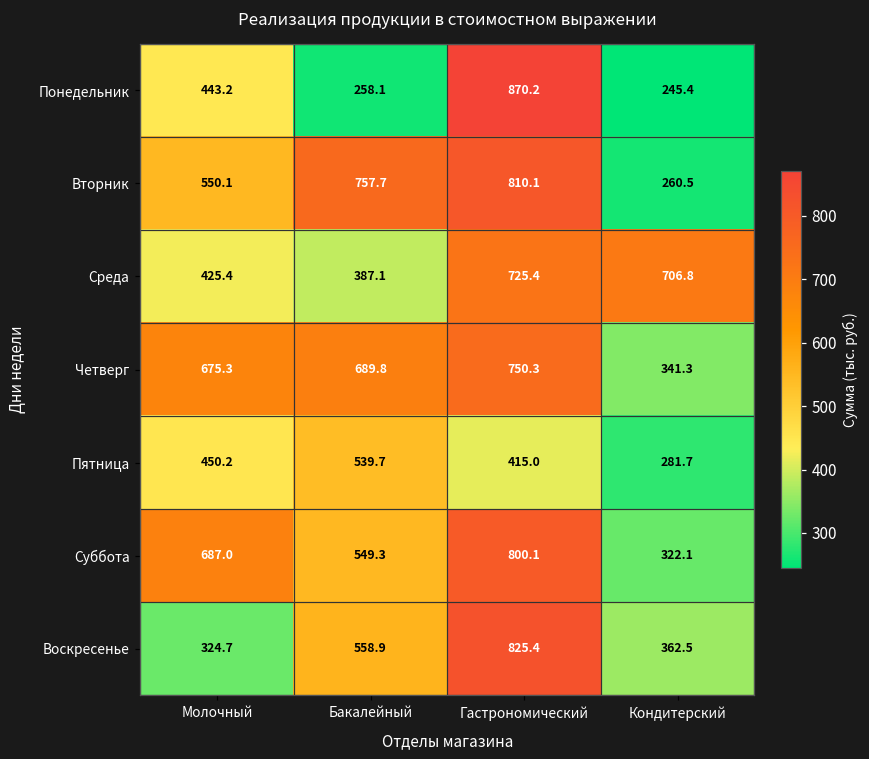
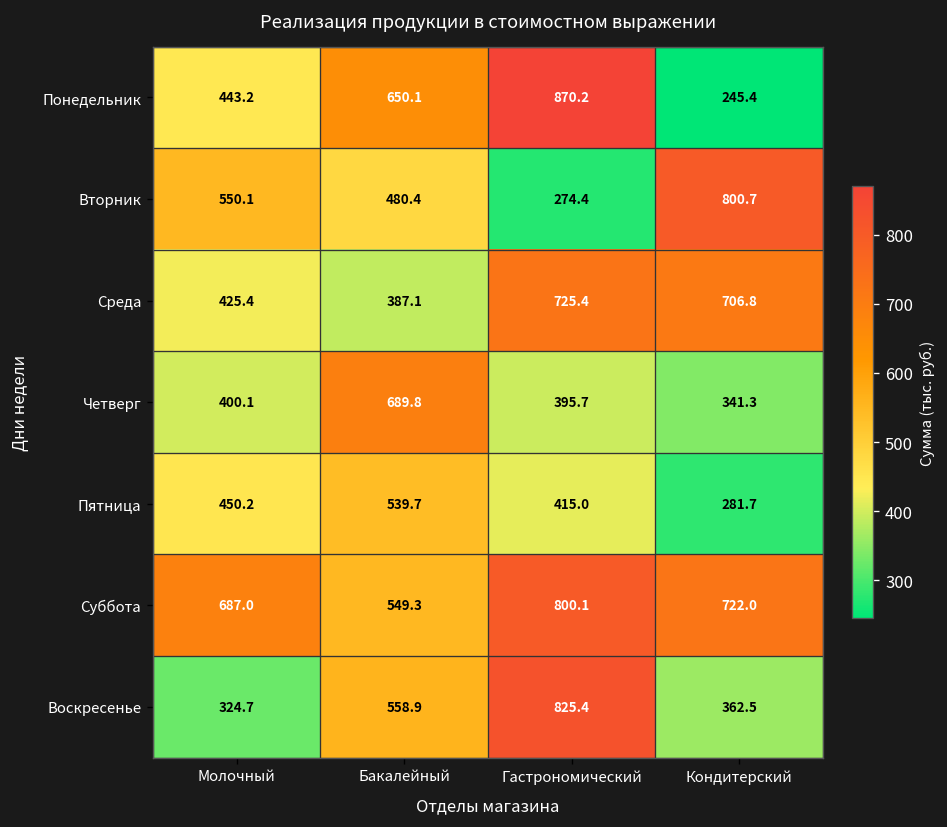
  {
    "Понедельник": {
      "Молочный": 443.2,
-     "Бакалейный": 258.1,
+     "Бакалейный": 650.1,
      "Гастрономический": 870.2,
      "Кондитерский": 245.4
    },
    "Вторник": {
      "Молочный": 550.1,
-     "Бакалейный": 757.7,
-     "Гастрономический": 810.1,
-     "Кондитерский": 260.5
+     "Бакалейный": 480.4,
+     "Гастрономический": 274.4,
+     "Кондитерский": 800.7
    },
    "Среда": {
      "Молочный": 425.4,
      "Бакалейный": 387.1,
      "Гастрономический": 725.4,
      "Кондитерский": 706.8
    },
    "Четверг": {
-     "Молочный": 675.3,
+     "Молочный": 400.1,
      "Бакалейный": 689.8,
-     "Гастрономический": 750.3,
+     "Гастрономический": 395.7,
      "Кондитерский": 341.3
    },
    "Пятница": {
      "Молочный": 450.2,
      "Бакалейный": 539.7,
      "Гастрономический": 415.0,
      "Кондитерский": 281.7
    },
    "Суббота": {
      "Молочный": 687.0,
      "Бакалейный": 549.3,
      "Гастрономический": 800.1,
-     "Кондитерский": 322.1
+     "Кондитерский": 722.0
    },
    "Воскресенье": {
      "Молочный": 324.7,
      "Бакалейный": 558.9,
      "Гастрономический": 825.4,
      "Кондитерский": 362.5
    }
  }
